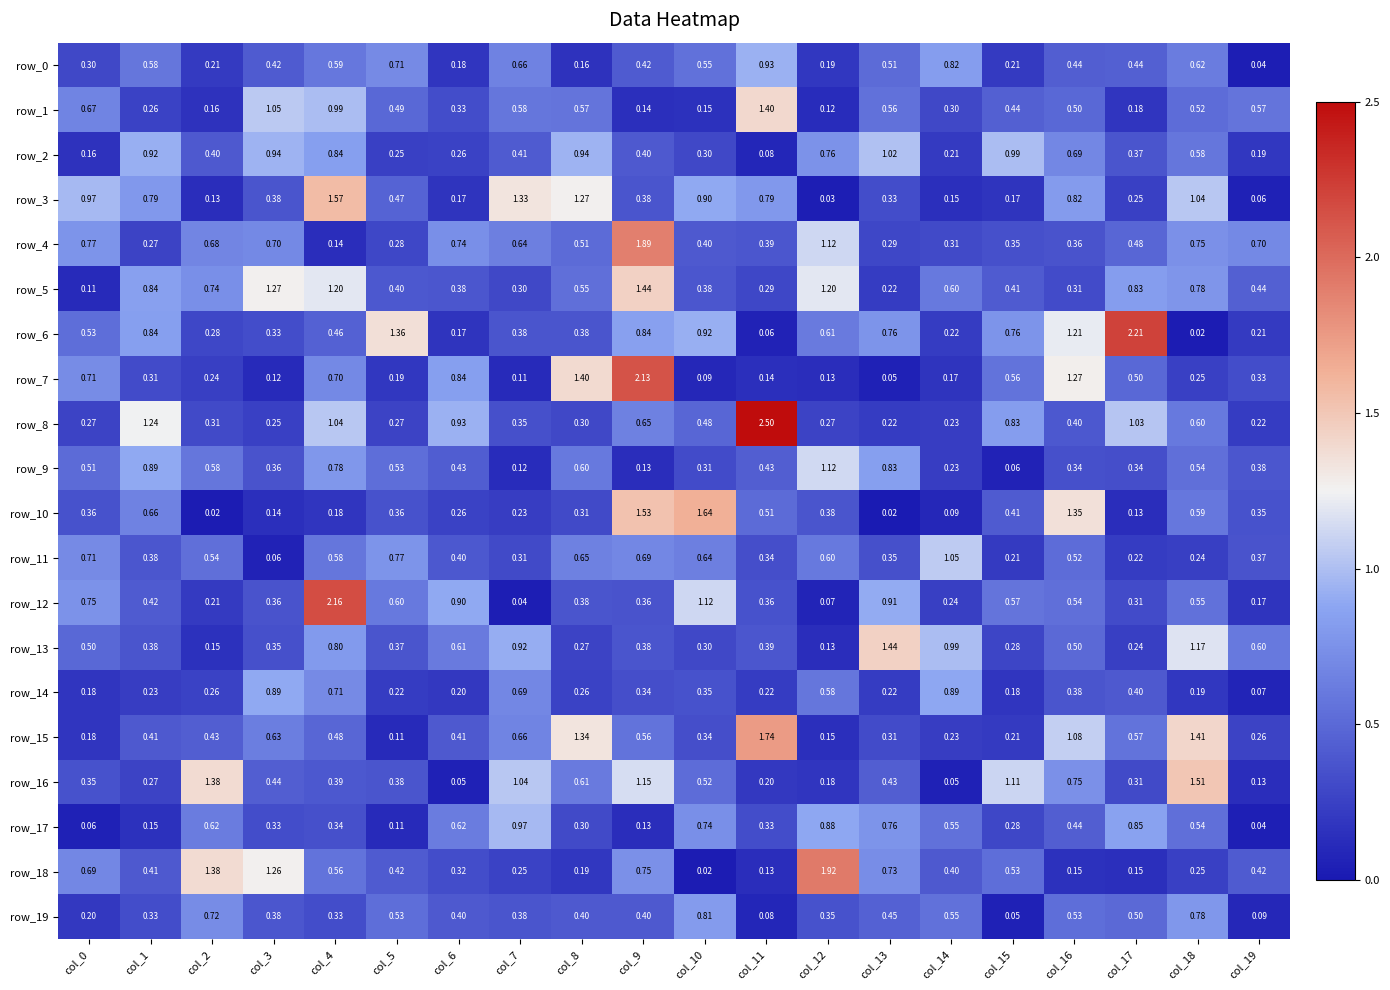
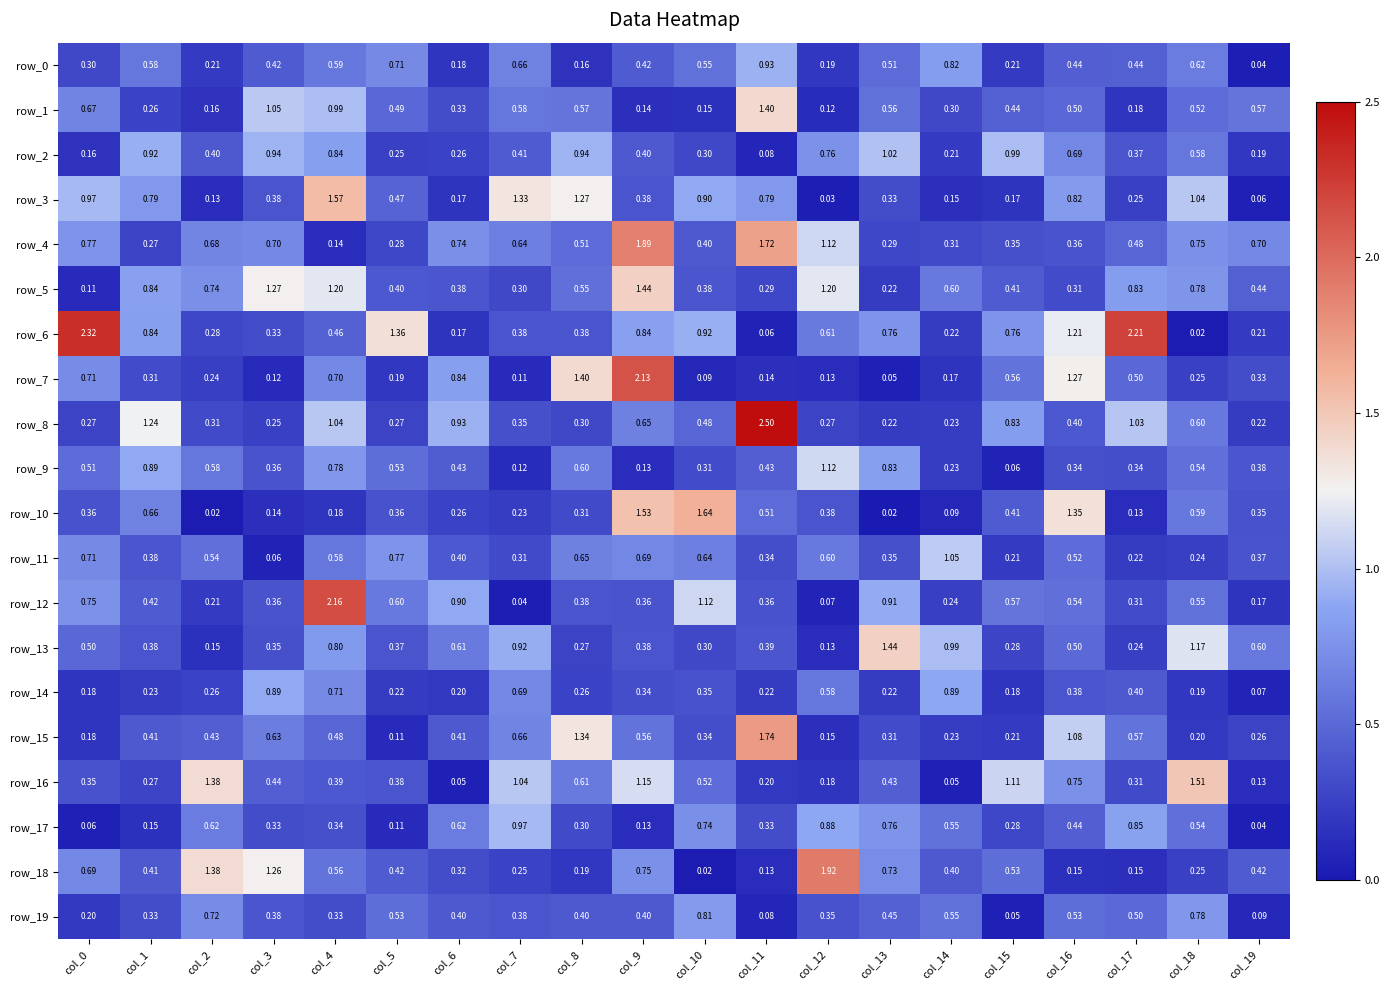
  {
    "row_4": {
      "col_0": 0.77,
      "col_1": 0.27,
      "col_2": 0.68,
      "col_3": 0.70,
      "col_4": 0.14,
      "col_5": 0.28,
      "col_6": 0.74,
      "col_7": 0.64,
      "col_8": 0.51,
      "col_9": 1.89,
      "col_10": 0.40,
-     "col_11": 0.39,
+     "col_11": 1.72,
      "col_12": 1.12,
      "col_13": 0.29,
      "col_14": 0.31,
      "col_15": 0.35,
      "col_16": 0.36,
      "col_17": 0.48,
      "col_18": 0.75,
      "col_19": 0.70
    },
    "row_6": {
-     "col_0": 0.53,
+     "col_0": 2.32,
      "col_1": 0.84,
      "col_2": 0.28,
      "col_3": 0.33,
      "col_4": 0.46,
      "col_5": 1.36,
      "col_6": 0.17,
      "col_7": 0.38,
      "col_8": 0.38,
      "col_9": 0.84,
      "col_10": 0.92,
      "col_11": 0.06,
      "col_12": 0.61,
      "col_13": 0.76,
      "col_14": 0.22,
      "col_15": 0.76,
      "col_16": 1.21,
      "col_17": 2.21,
      "col_18": 0.02,
      "col_19": 0.21
    },
    "row_15": {
      "col_0": 0.18,
      "col_1": 0.41,
      "col_2": 0.43,
      "col_3": 0.63,
      "col_4": 0.48,
      "col_5": 0.11,
      "col_6": 0.41,
      "col_7": 0.66,
      "col_8": 1.34,
      "col_9": 0.56,
      "col_10": 0.34,
      "col_11": 1.74,
      "col_12": 0.15,
      "col_13": 0.31,
      "col_14": 0.23,
      "col_15": 0.21,
      "col_16": 1.08,
      "col_17": 0.57,
-     "col_18": 1.41,
+     "col_18": 0.20,
      "col_19": 0.26
    }
  }
